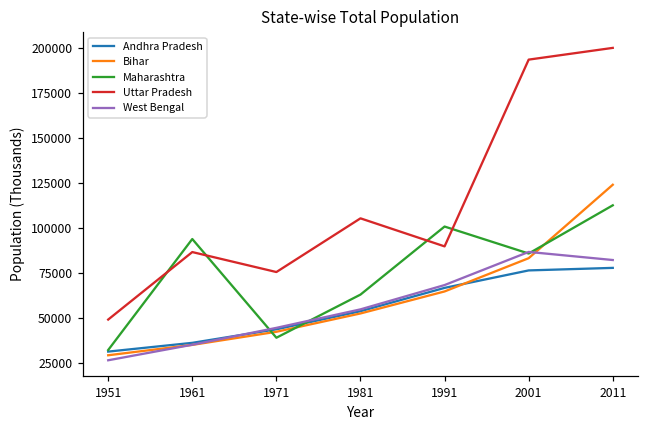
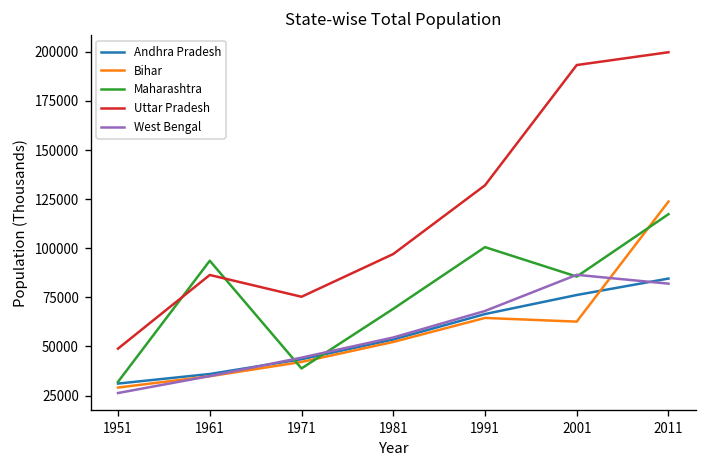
  {
    "Andhra Pradesh": {
      "1991": 67000,
      "2001": 76000,
-     "2011": 78000
+     "2011": 85000
    },
    "Bihar": {
      "1951": 29000,
      "1991": 65000,
-     "2001": 83000,
+     "2001": 63000,
      "2011": 124000
    },
    "Maharashtra": {
      "1961": 94000,
      "1971": 39000,
-     "1981": 63000,
+     "1981": 69000,
      "1991": 101000,
-     "2011": 112000
+     "2011": 117000
    },
    "Uttar Pradesh": {
      "1951": 49000,
      "1961": 86000,
      "1971": 75000,
-     "1981": 105000,
-     "1991": 90000,
+     "1981": 97000,
+     "1991": 132000,
      "2001": 193000,
      "2011": 200000
    },
    "West Bengal": {
      "1951": 26000,
      "1991": 68000,
      "2011": 82000
    }
  }
